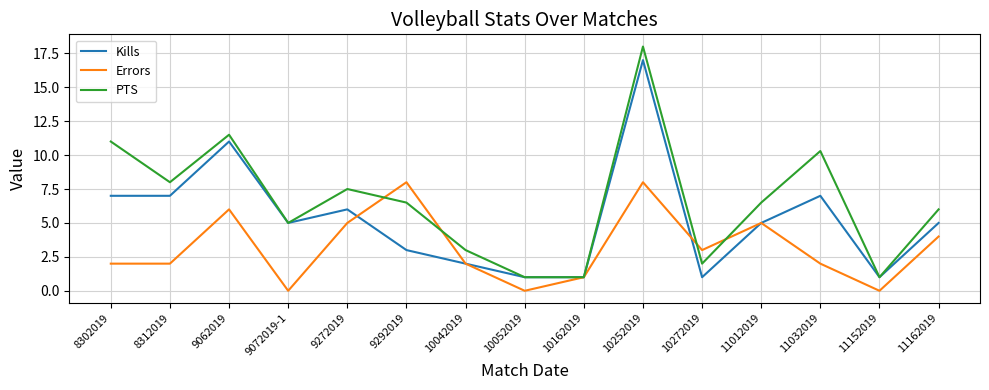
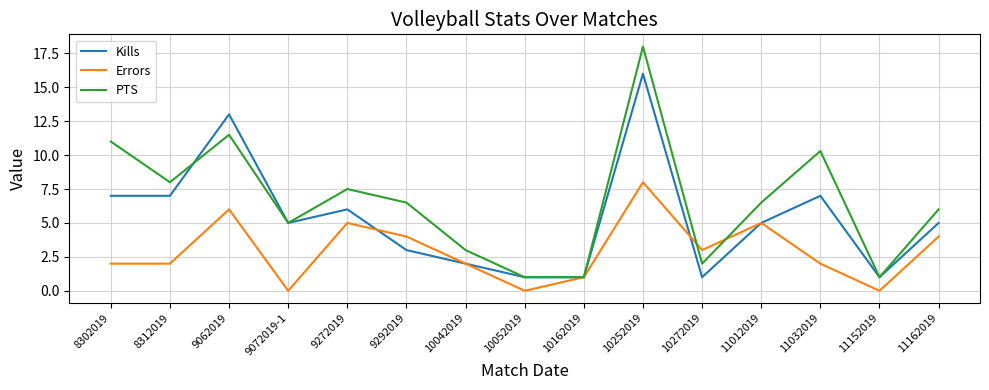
  {
    "Kills": {
      "8302019": 7,
      "8312019": 7,
-     "9062019": 11,
+     "9062019": 13,
      "9272019": 6,
      "9292019": 3,
-     "10252019": 17,
+     "10252019": 16,
      "10272019": 1,
      "11032019": 7,
      "11162019": 5
    },
    "Errors": {
      "8302019": 2,
      "8312019": 2,
      "9062019": 6,
      "9072019-1": 0,
      "9272019": 5,
-     "9292019": 8,
+     "9292019": 4,
      "10052019": 0,
      "10252019": 8,
      "10272019": 3,
      "11032019": 2,
      "11152019": 0,
      "11162019": 4
    },
    "PTS": {
      "8302019": 11,
      "8312019": 8,
      "9062019": 11.5,
      "9272019": 7.5,
      "9292019": 6.5,
      "10042019": 3,
      "10252019": 18,
      "10272019": 2,
      "11012019": 6.5,
      "11032019": 10.3,
      "11162019": 6
    }
  }
